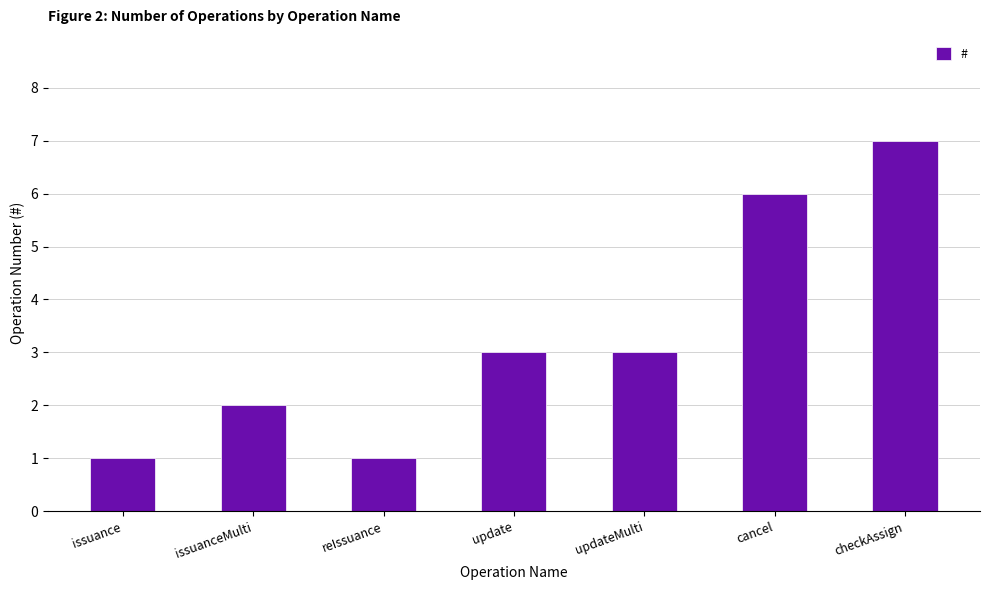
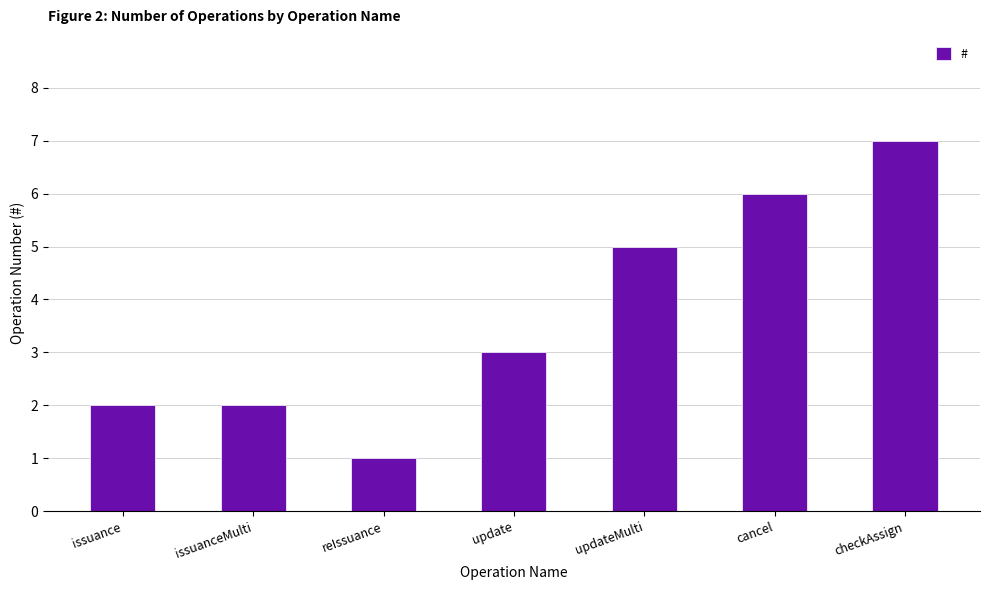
  {
-   "issuance": 1,
+   "issuance": 2,
    "issuanceMulti": 2,
    "reIssuance": 1,
    "update": 3,
-   "updateMulti": 3,
+   "updateMulti": 5,
    "cancel": 6,
    "checkAssign": 7
  }
